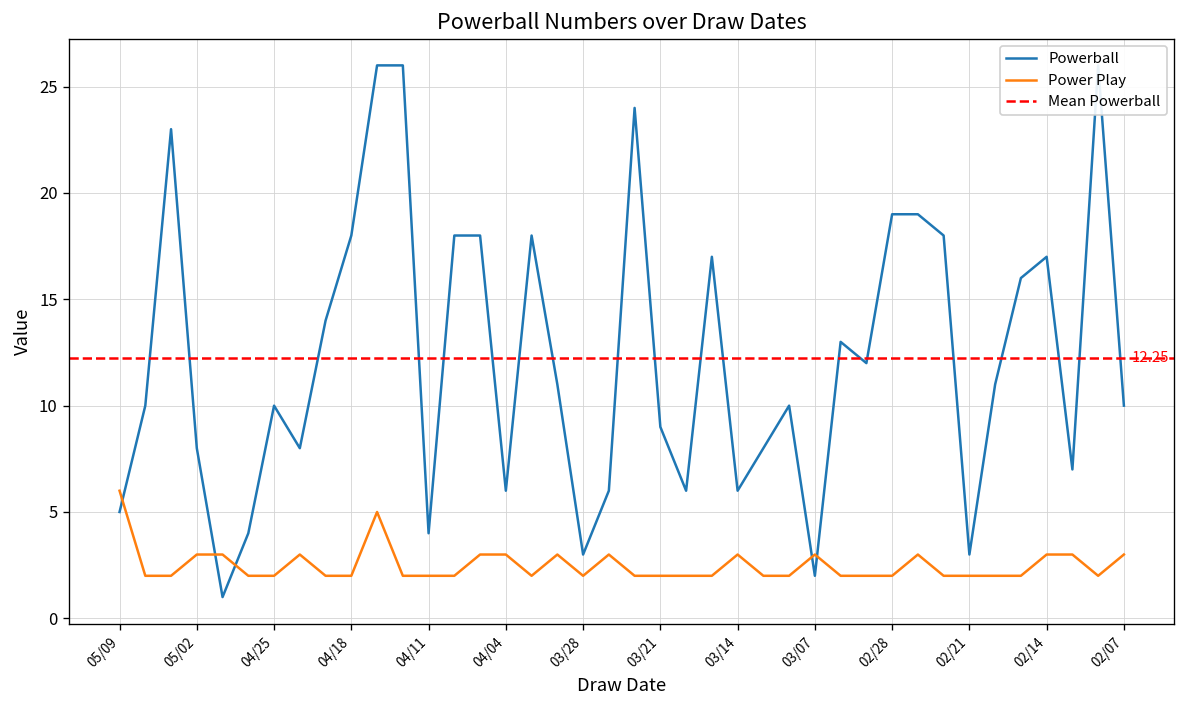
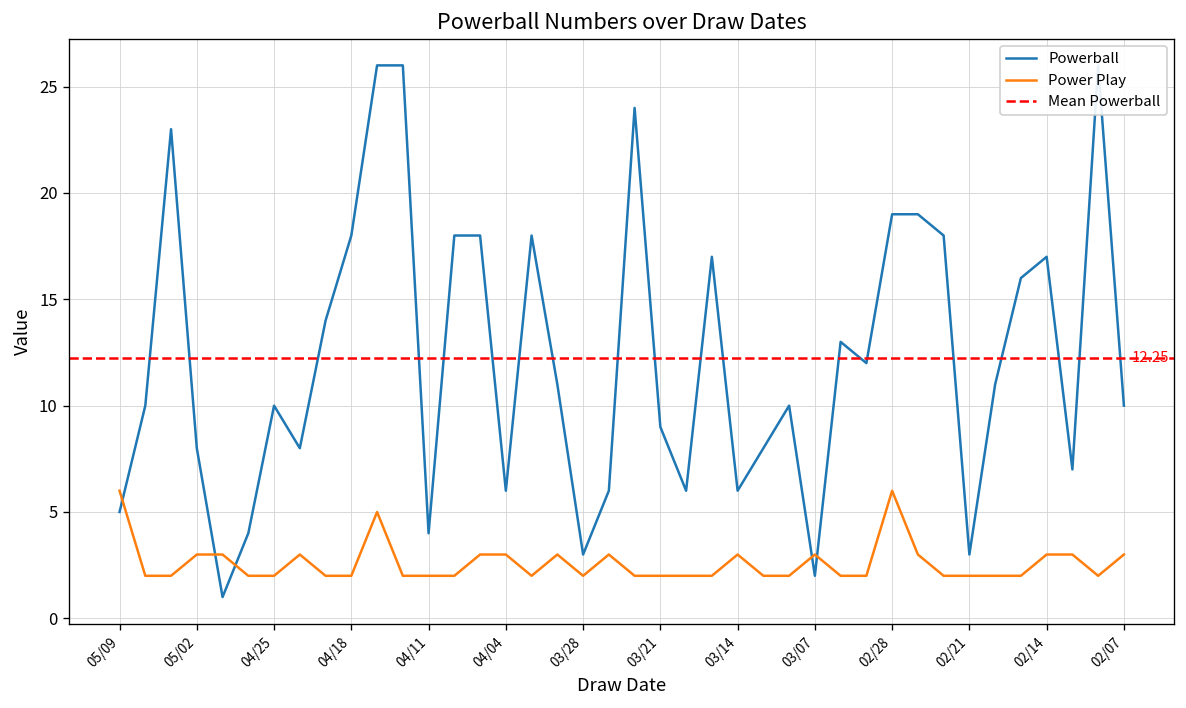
  {
    "Powerball": {
      "05/09": 5,
      "05/02": 8,
      "04/25": 10,
      "04/18": 18,
      "04/11": 4,
      "04/04": 6,
      "03/28": 3,
      "03/21": 9,
      "03/14": 6,
      "03/07": 2,
      "02/28": 19,
      "02/21": 3,
      "02/14": 17,
      "02/07": 10
    },
    "Power Play": {
      "05/09": 6,
      "05/02": 3,
      "04/25": 2,
      "04/18": 2,
      "04/11": 2,
      "04/04": 3,
      "03/28": 2,
      "03/21": 2,
      "03/14": 3,
      "03/07": 3,
-     "02/28": 2,
+     "02/28": 6,
      "02/21": 2,
      "02/14": 3,
      "02/07": 3
    }
  }
